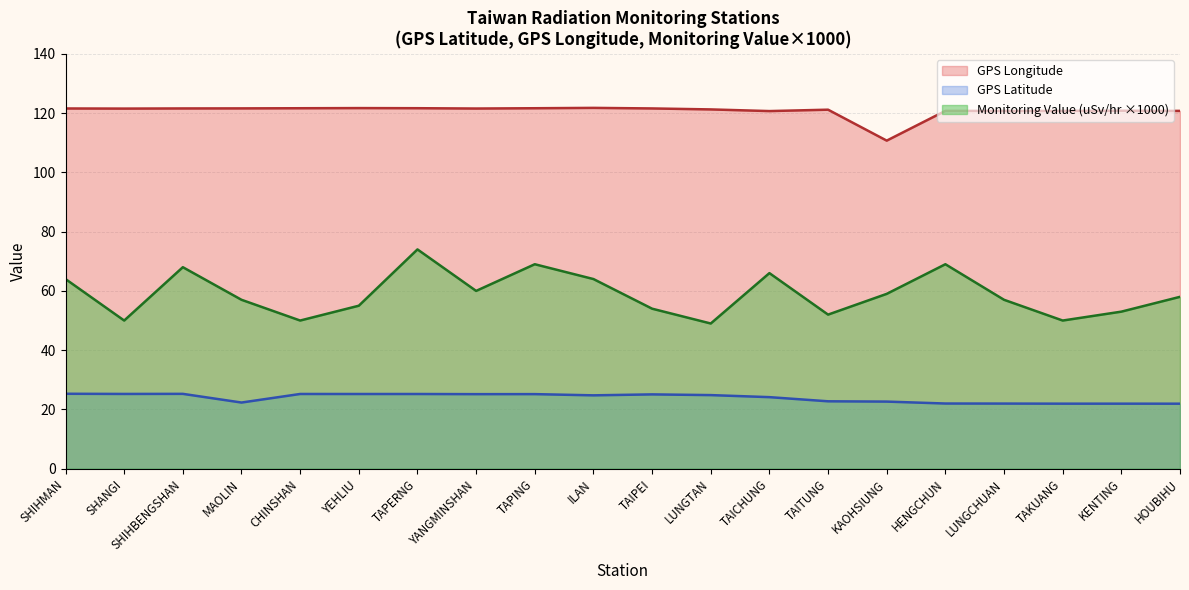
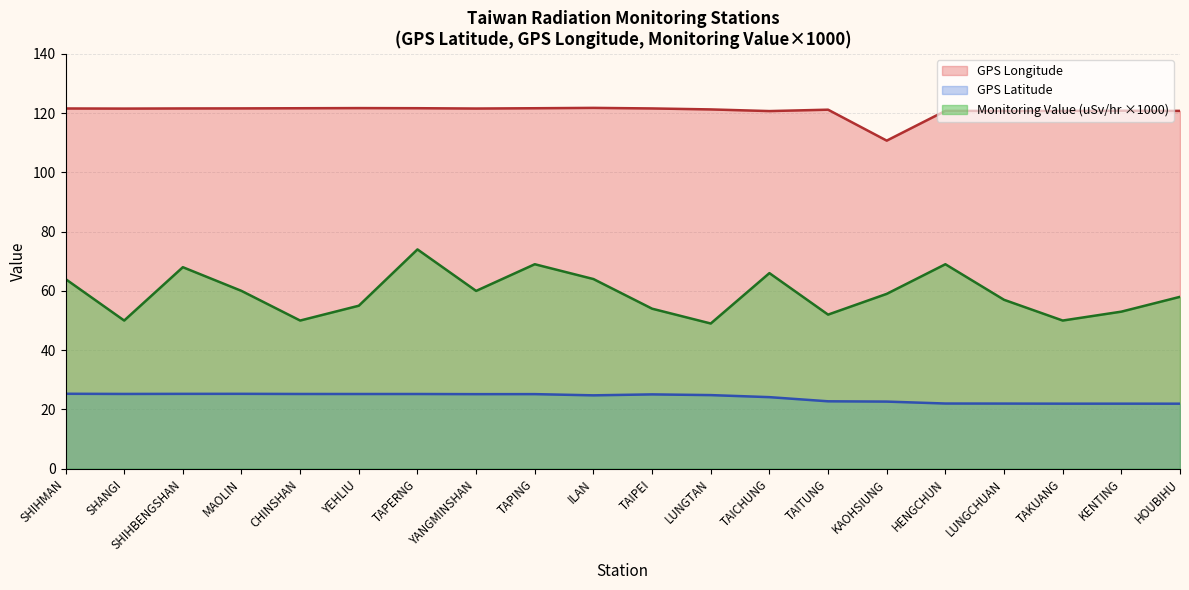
  {
    "GPS Longitude": {
      "SHIHMAN": 122,
      "SHANGI": 122,
      "SHIHBENGSHAN": 122,
      "MAOLIN": 122,
      "CHINSHAN": 122,
      "YEHLIU": 122,
      "TAPERNG": 122,
      "YANGMINSHAN": 122,
      "TAPING": 122,
      "ILAN": 122,
      "TAIPEI": 122,
      "LUNGTAN": 121,
      "TAICHUNG": 121,
      "TAITUNG": 121,
      "KAOHSIUNG": 111,
      "HOUBIHU": 121
    },
    "GPS Latitude": {
      "SHIHMAN": 25,
      "SHANGI": 25,
      "SHIHBENGSHAN": 25,
-     "MAOLIN": 22,
+     "MAOLIN": 25,
      "CHINSHAN": 25,
      "YEHLIU": 25,
      "TAPERNG": 25,
      "YANGMINSHAN": 25,
      "TAPING": 25,
      "ILAN": 25,
      "TAIPEI": 25,
      "LUNGTAN": 25,
      "TAICHUNG": 24,
      "TAITUNG": 23,
      "KAOHSIUNG": 23,
      "HENGCHUN": 22,
      "LUNGCHUAN": 22,
      "TAKUANG": 22,
      "KENTING": 22,
      "HOUBIHU": 22
    },
    "Monitoring Value (uSv/hr ×1000)": {
      "SHIHMAN": 64,
      "SHANGI": 50,
      "SHIHBENGSHAN": 68,
-     "MAOLIN": 57,
+     "MAOLIN": 60,
      "CHINSHAN": 50,
      "YEHLIU": 55,
      "TAPERNG": 74,
      "YANGMINSHAN": 60,
      "TAPING": 69,
      "ILAN": 64,
      "TAIPEI": 54,
      "LUNGTAN": 49,
      "TAICHUNG": 66,
      "TAITUNG": 52,
      "KAOHSIUNG": 59,
      "HENGCHUN": 69,
      "LUNGCHUAN": 57,
      "TAKUANG": 50,
      "KENTING": 53,
      "HOUBIHU": 58
    }
  }
